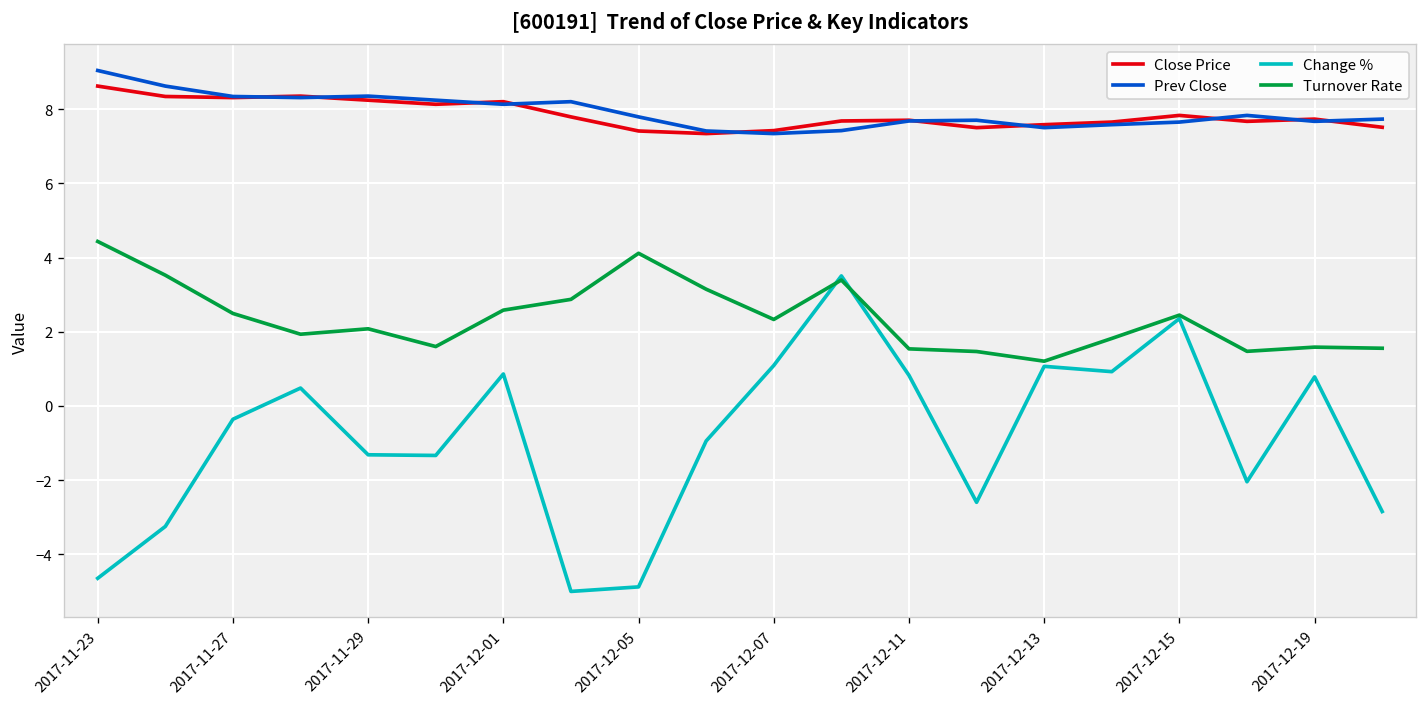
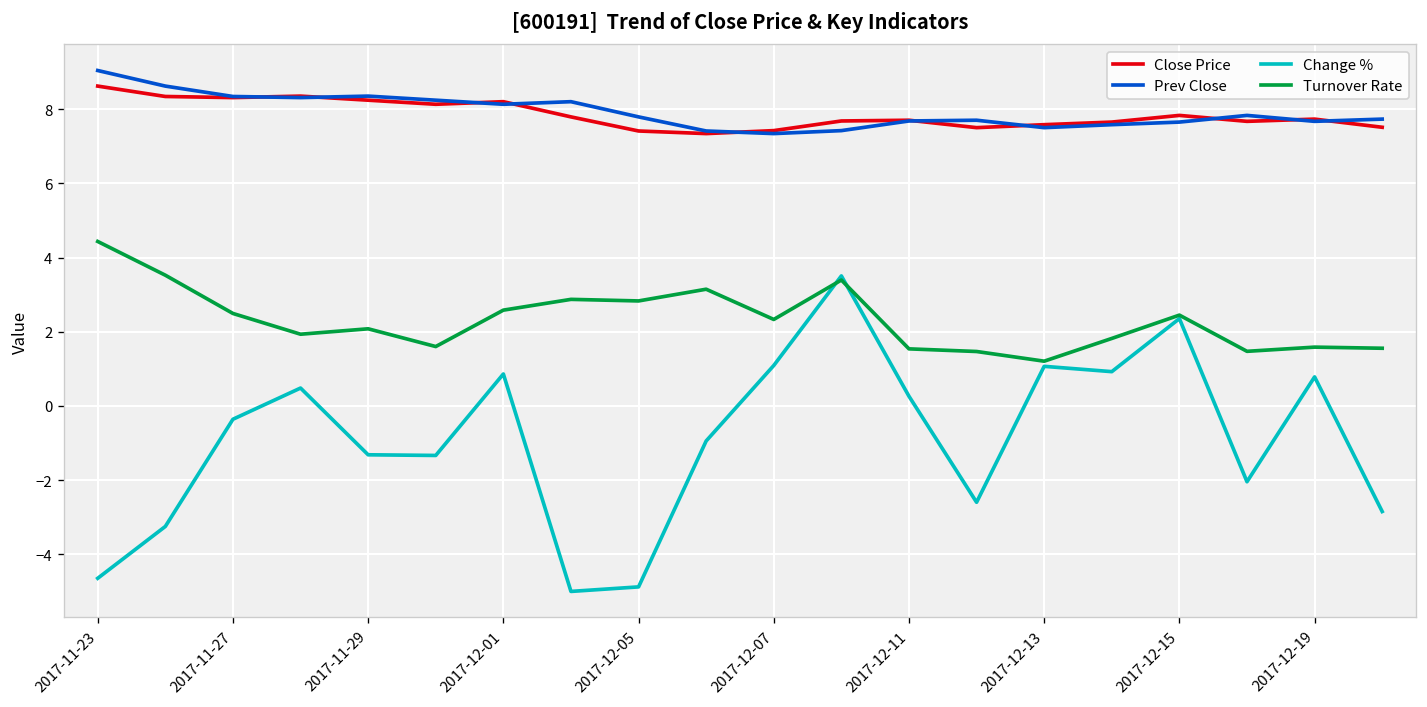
  {
    "Close Price": {
      "2017-11-23": 8.6,
      "2017-11-29": 8.2,
      "2017-12-05": 7.4,
      "2017-12-15": 7.8
    },
    "Prev Close": {
      "2017-11-23": 9.0,
      "2017-11-29": 8.4,
      "2017-12-05": 7.8,
      "2017-12-15": 7.7
    },
    "Change %": {
      "2017-11-23": -4.6,
      "2017-11-27": -0.4,
      "2017-11-29": -1.3,
      "2017-12-01": 0.9,
      "2017-12-05": -4.9,
      "2017-12-07": 1.1,
-     "2017-12-11": 0.8,
+     "2017-12-11": 0.3,
      "2017-12-13": 1.1,
      "2017-12-15": 2.4,
      "2017-12-19": 0.8
    },
    "Turnover Rate": {
      "2017-11-23": 4.4,
      "2017-11-27": 2.5,
      "2017-11-29": 2.1,
      "2017-12-01": 2.6,
-     "2017-12-05": 4.1,
+     "2017-12-05": 2.8,
      "2017-12-07": 2.3,
      "2017-12-11": 1.5,
      "2017-12-13": 1.2,
      "2017-12-15": 2.4,
      "2017-12-19": 1.6
    }
  }
